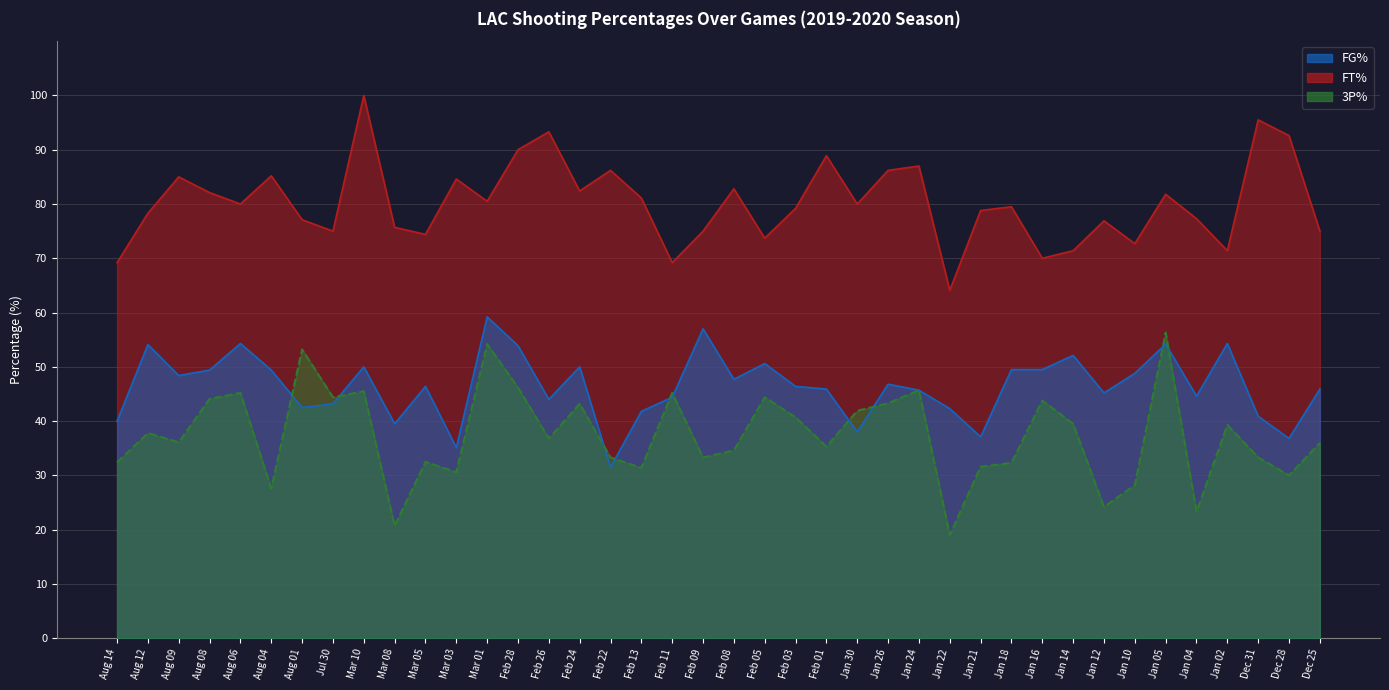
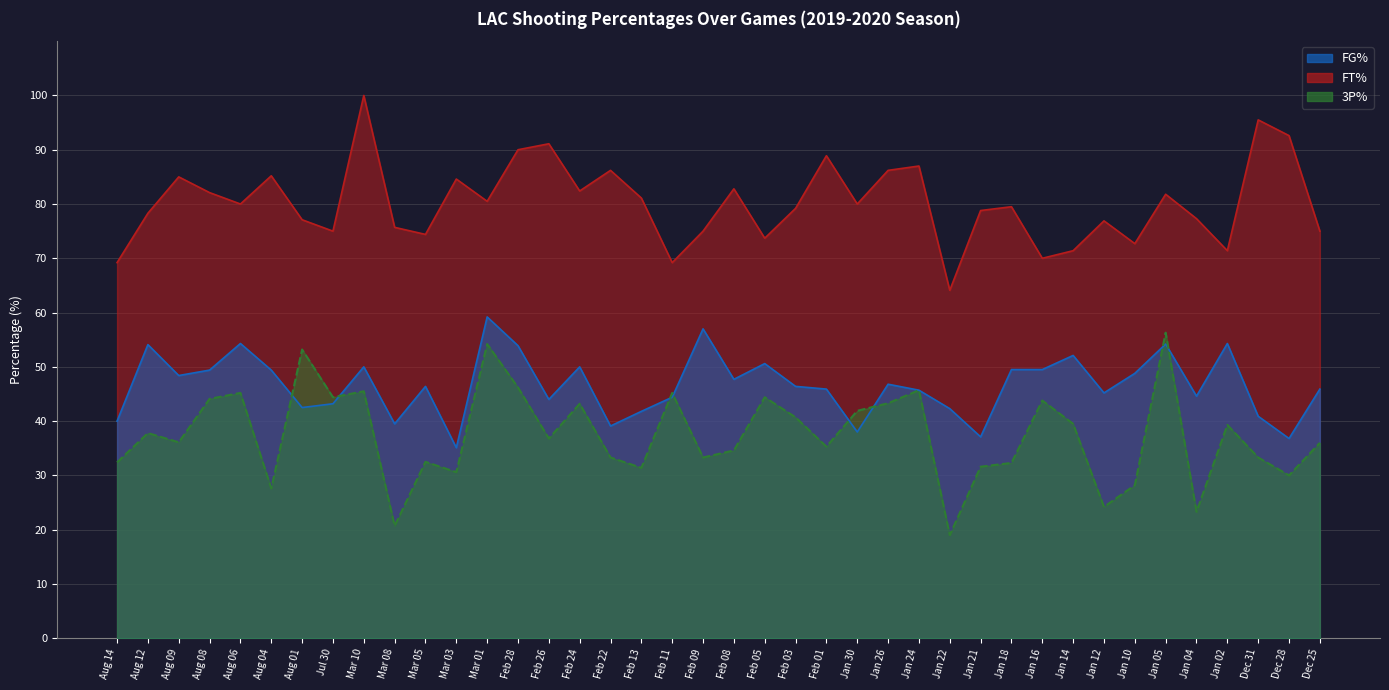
  {
    "FG%": {
      "Aug 14": 40,
      "Aug 12": 54,
      "Aug 09": 48,
      "Aug 08": 49,
      "Aug 06": 54,
      "Aug 04": 49,
      "Aug 01": 43,
      "Jul 30": 43,
      "Mar 10": 50,
      "Mar 08": 40,
      "Mar 05": 46,
      "Mar 03": 35,
      "Mar 01": 59,
      "Feb 28": 54,
      "Feb 26": 44,
      "Feb 24": 50,
-     "Feb 22": 32,
+     "Feb 22": 39,
      "Feb 13": 42,
      "Feb 11": 44,
      "Feb 09": 57,
      "Feb 08": 48,
      "Feb 05": 51,
      "Feb 03": 46,
      "Feb 01": 46,
      "Jan 30": 38,
      "Jan 26": 47,
      "Jan 22": 42,
      "Jan 21": 37,
      "Jan 18": 50,
      "Jan 16": 50,
      "Jan 14": 52,
      "Jan 12": 45,
      "Jan 10": 49,
      "Jan 05": 54,
      "Jan 04": 45,
      "Jan 02": 54,
      "Dec 31": 41,
      "Dec 28": 37,
      "Dec 25": 46
    },
    "FT%": {
      "Aug 14": 69,
      "Aug 12": 78,
      "Aug 09": 85,
      "Aug 08": 82,
      "Aug 06": 80,
      "Aug 04": 85,
      "Aug 01": 77,
      "Jul 30": 75,
      "Mar 10": 100,
      "Mar 08": 76,
      "Mar 05": 74,
      "Mar 03": 85,
      "Mar 01": 81,
      "Feb 28": 90,
-     "Feb 26": 93,
+     "Feb 26": 91,
      "Feb 24": 82,
      "Feb 22": 86,
      "Feb 13": 81,
      "Feb 11": 69,
      "Feb 09": 75,
      "Feb 08": 83,
      "Feb 05": 74,
      "Feb 03": 79,
      "Feb 01": 89,
      "Jan 30": 80,
      "Jan 26": 86,
      "Jan 24": 87,
      "Jan 22": 64,
      "Jan 21": 79,
      "Jan 18": 80,
      "Jan 16": 70,
      "Jan 14": 71,
      "Jan 12": 77,
      "Jan 10": 73,
      "Jan 05": 82,
      "Jan 04": 77,
      "Jan 02": 71,
      "Dec 31": 96,
      "Dec 28": 93,
      "Dec 25": 75
    },
    "3P%": {
      "Aug 14": 32,
      "Aug 12": 38,
      "Aug 09": 36,
      "Aug 08": 44,
      "Aug 06": 45,
      "Aug 04": 28,
      "Aug 01": 53,
      "Jul 30": 44,
      "Mar 10": 46,
      "Mar 08": 21,
      "Mar 05": 33,
      "Mar 03": 31,
      "Mar 01": 54,
      "Feb 28": 46,
      "Feb 26": 37,
      "Feb 24": 43,
      "Feb 22": 33,
      "Feb 13": 31,
      "Feb 11": 45,
      "Feb 09": 33,
      "Feb 08": 35,
      "Feb 05": 44,
      "Feb 03": 41,
      "Feb 01": 35,
      "Jan 30": 42,
      "Jan 26": 43,
      "Jan 22": 19,
      "Jan 21": 32,
      "Jan 18": 32,
      "Jan 16": 44,
      "Jan 14": 40,
      "Jan 12": 24,
      "Jan 10": 28,
      "Jan 05": 56,
      "Jan 04": 23,
      "Jan 02": 39,
      "Dec 31": 33,
      "Dec 28": 30,
      "Dec 25": 36
    }
  }
